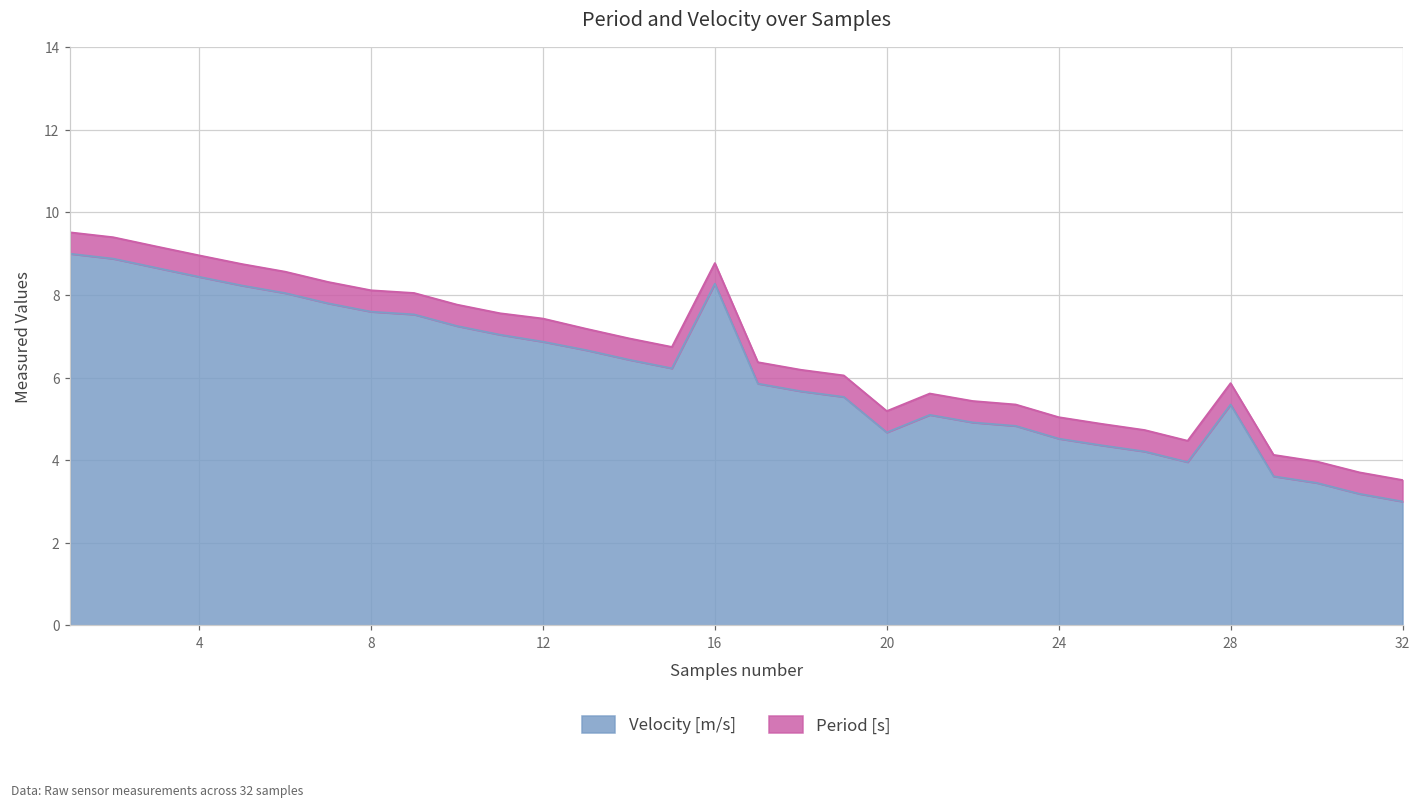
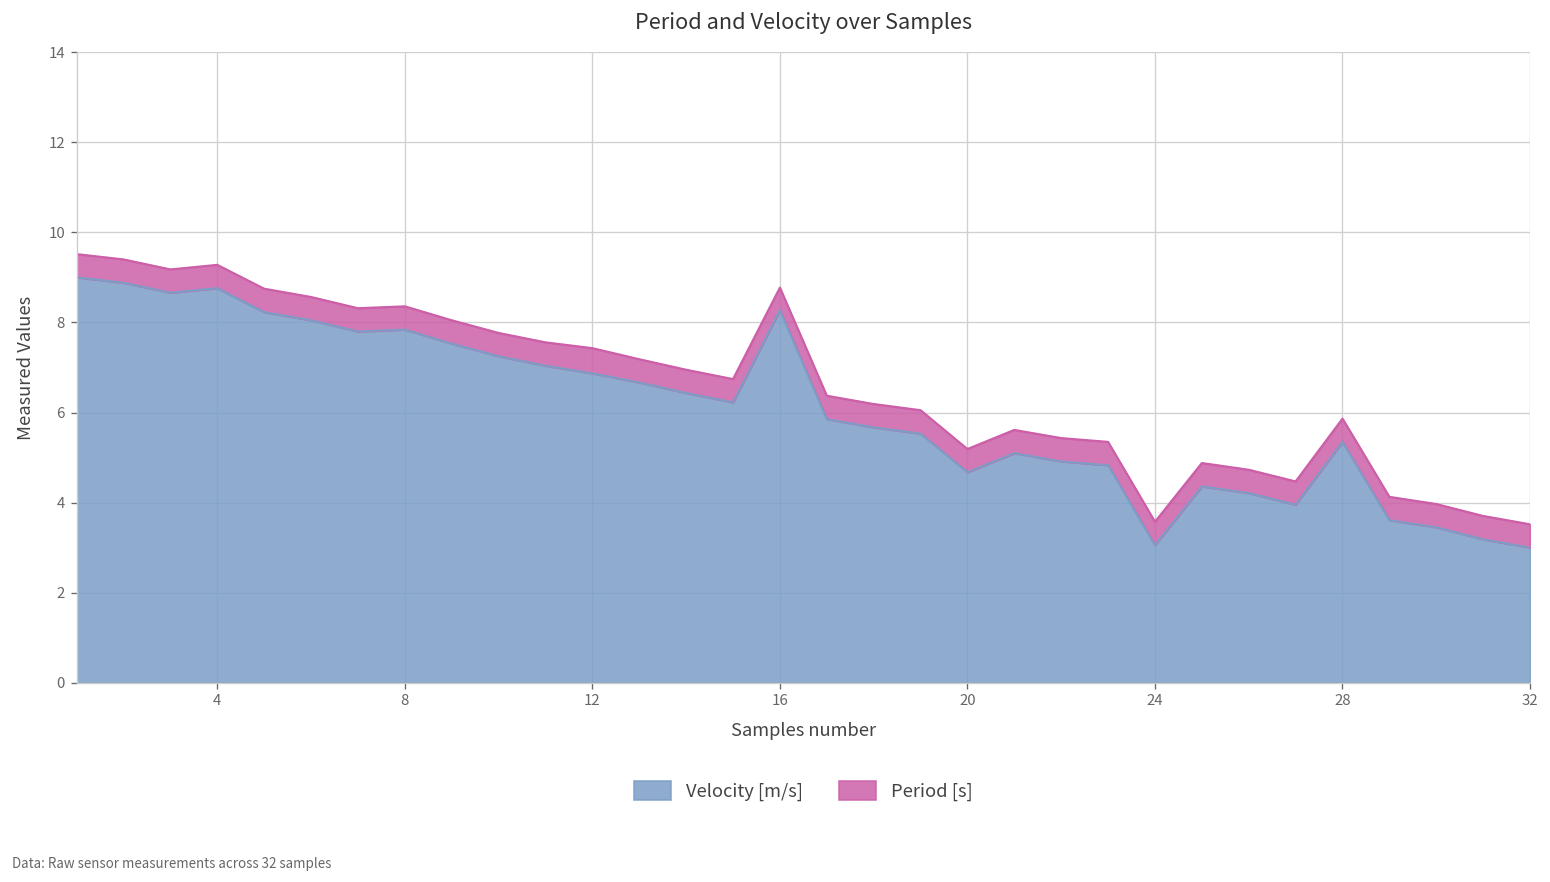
  {
    "Velocity [m/s]": {
-     "4": 8.4,
-     "8": 7.6,
+     "4": 8.8,
+     "8": 7.8,
      "12": 6.9,
      "16": 8.3,
      "20": 4.7,
-     "24": 4.5,
+     "24": 3.1,
      "28": 5.3,
      "32": 3.0
    },
    "Period [s]": {
      "4": 0.5,
      "8": 0.5,
      "12": 0.6,
      "16": 0.5,
      "20": 0.5,
      "24": 0.5,
      "28": 0.5,
      "32": 0.5
    }
  }
